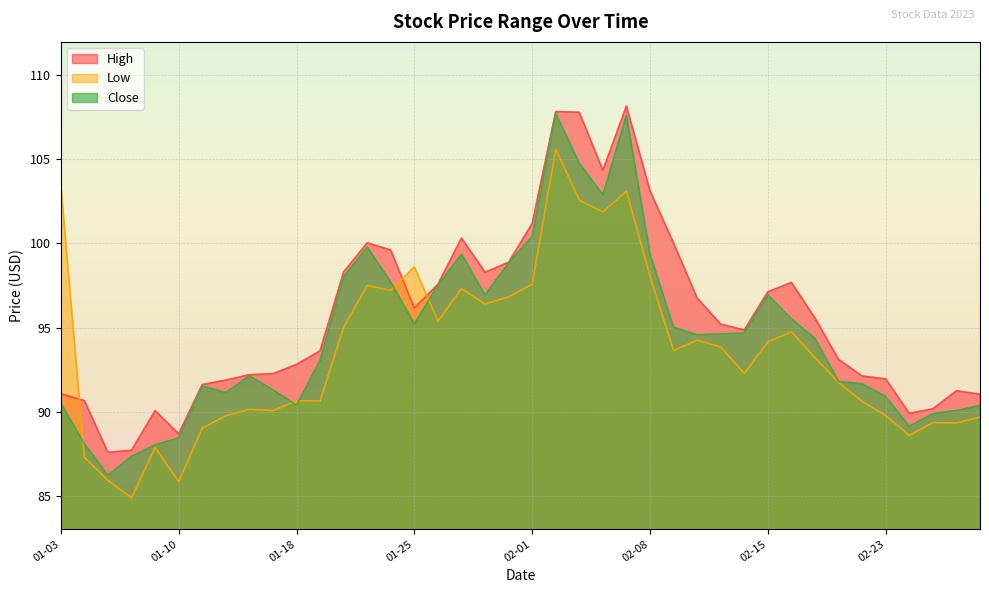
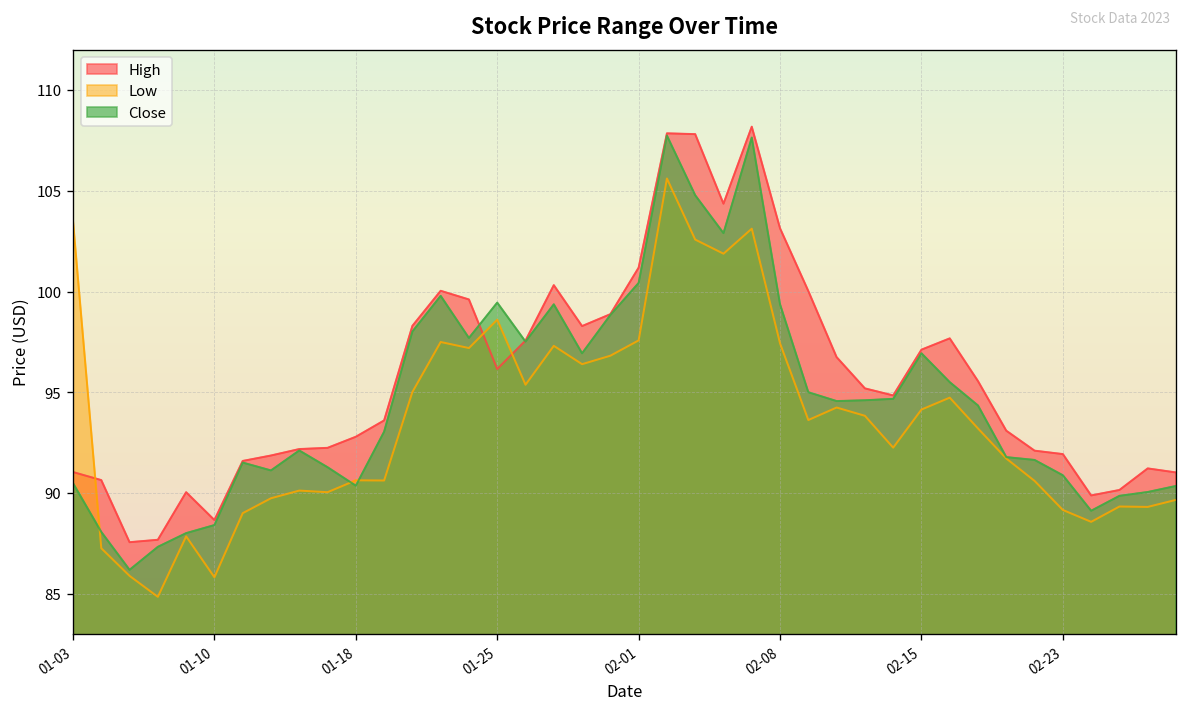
  {
    "High": {
      "01-03": 91.1,
      "01-10": 88.7,
      "01-18": 92.8,
      "01-25": 96.2,
      "02-01": 101.2,
      "02-08": 103.1,
      "02-15": 97.1,
      "02-23": 91.9
    },
    "Low": {
      "01-03": 103.5,
      "01-10": 85.8,
      "01-18": 90.6,
      "01-25": 98.6,
      "02-01": 97.6,
-     "02-08": 98.0,
+     "02-08": 97.4,
      "02-15": 94.2,
-     "02-23": 89.8
+     "02-23": 89.2
    },
    "Close": {
      "01-03": 90.5,
      "01-10": 88.4,
      "01-18": 90.4,
-     "01-25": 95.2,
+     "01-25": 99.5,
      "02-01": 100.4,
      "02-08": 99.4,
      "02-15": 96.9,
      "02-23": 90.9
    }
  }
